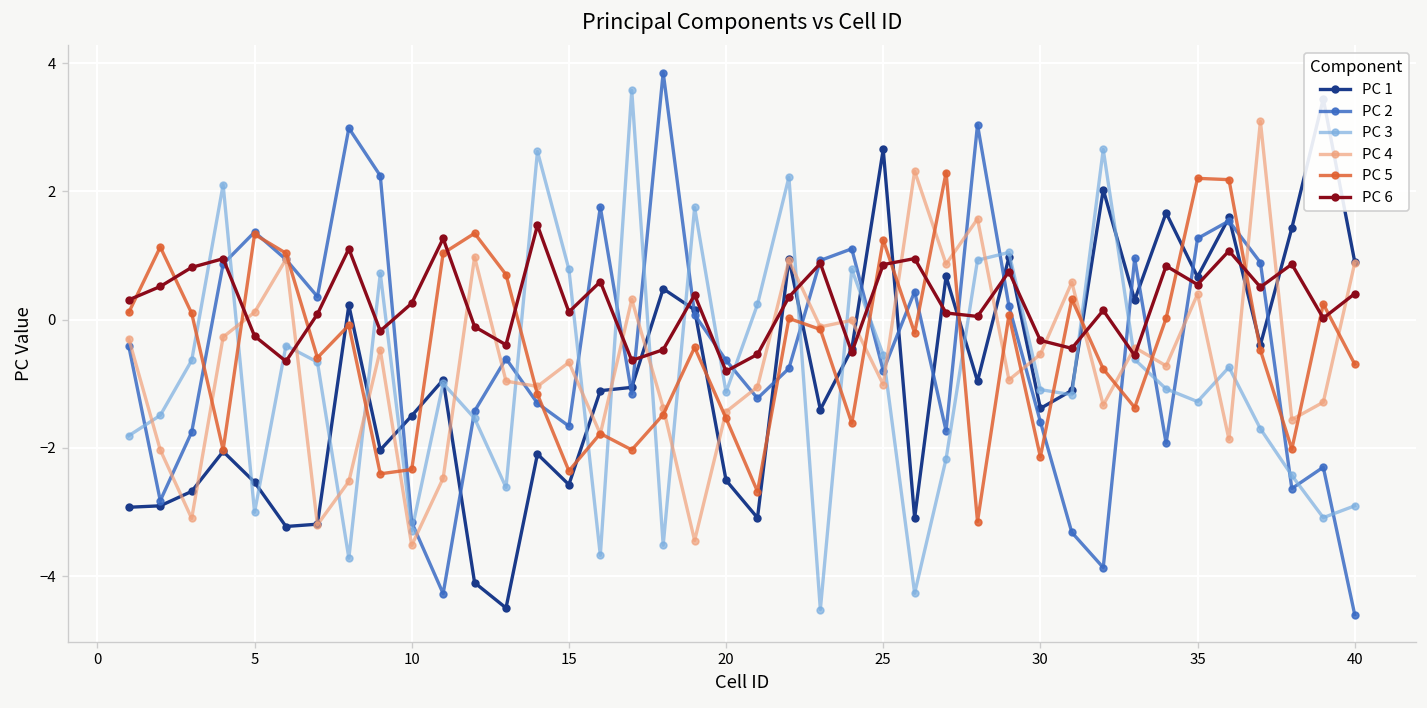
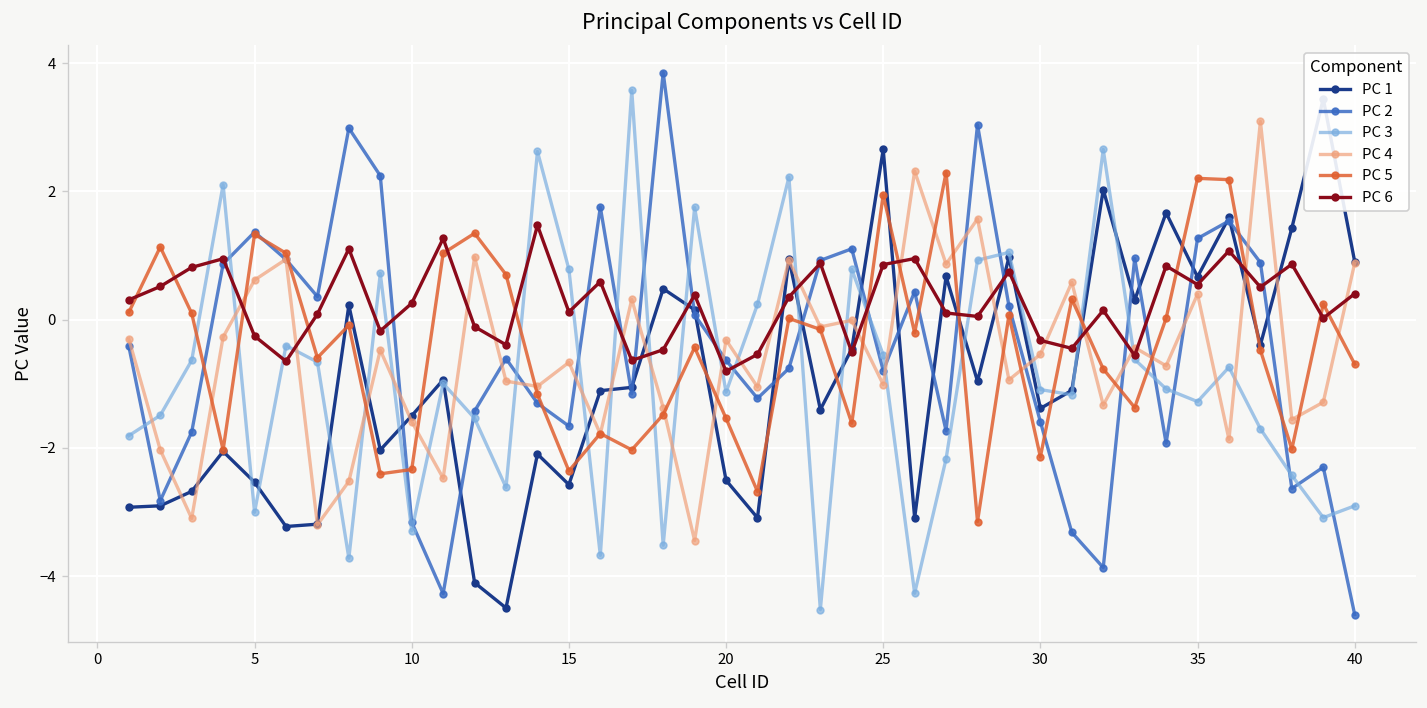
  {
    "PC 1": {
      "5": -2.5,
      "10": -1.5,
      "15": -2.6,
      "20": -2.5,
      "25": 2.7,
      "30": -1.4,
      "35": 0.7
    },
    "PC 2": {
      "10": -3.2,
      "15": -1.7,
      "20": -0.6,
      "25": -0.8,
      "30": -1.6,
      "35": 1.3,
      "40": -4.6
    },
    "PC 3": {
      "5": -3.0,
      "10": -3.3,
      "15": 0.8,
      "20": -1.1,
      "25": -0.5,
      "30": -1.1,
      "35": -1.3,
      "40": -2.9
    },
    "PC 4": {
-     "5": 0.1,
-     "10": -3.5,
+     "5": 0.6,
+     "10": -1.6,
      "15": -0.7,
-     "20": -1.4,
+     "20": -0.3,
      "25": -1.0,
      "30": -0.5,
      "35": 0.4
    },
    "PC 5": {
      "10": -2.3,
      "15": -2.4,
      "20": -1.5,
-     "25": 1.2,
+     "25": 1.9,
      "30": -2.1,
      "35": 2.2,
      "40": -0.7
    },
    "PC 6": {
      "5": -0.3,
      "10": 0.3,
      "15": 0.1,
      "20": -0.8,
      "25": 0.9,
      "30": -0.3,
      "35": 0.5,
      "40": 0.4
    }
  }
